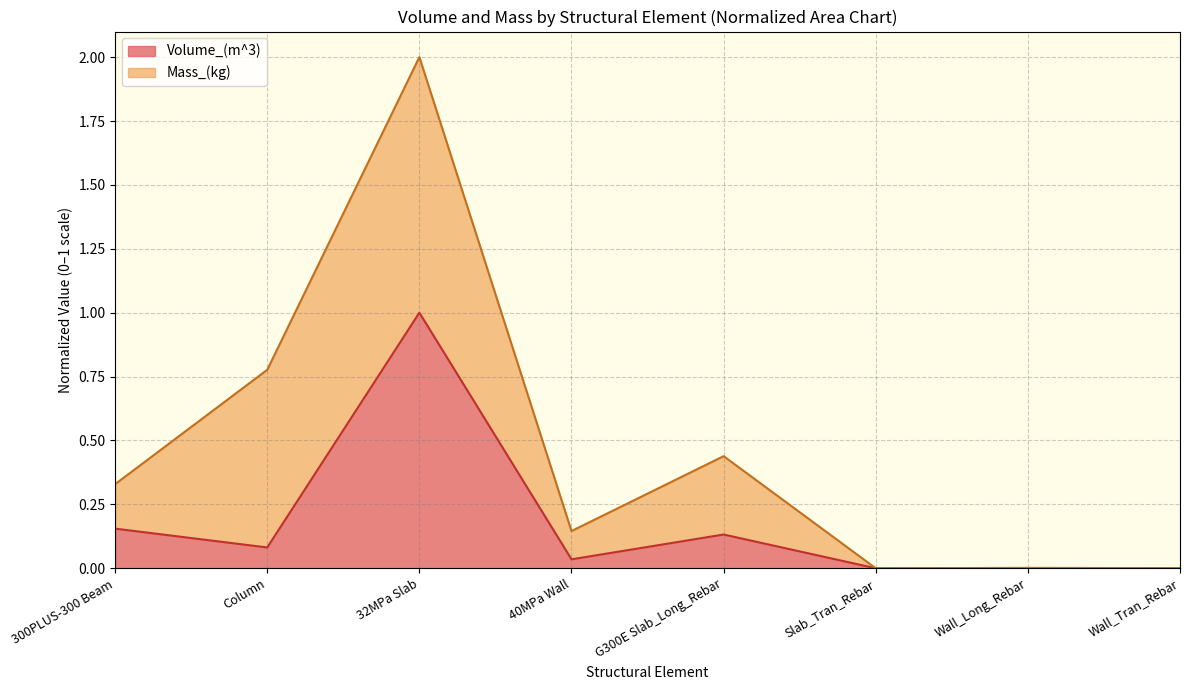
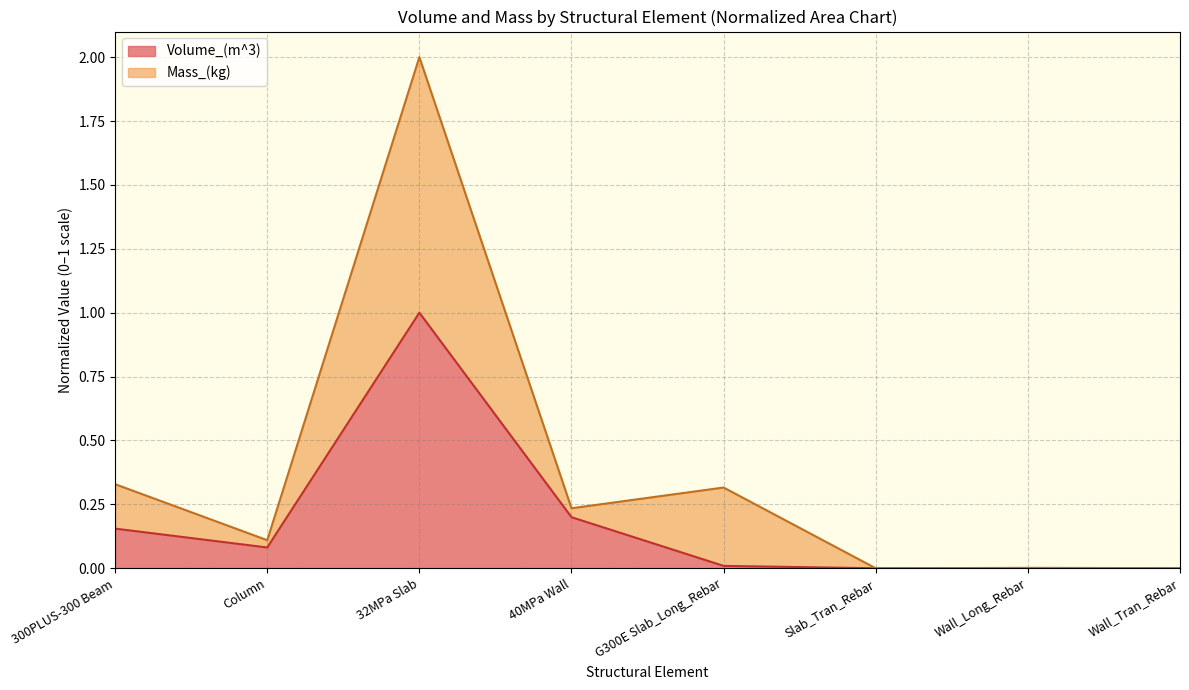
  {
    "Volume_(m^3)": {
      "300PLUS-300 Beam": 0.16,
      "Column": 0.08,
      "32MPa Slab": 1.00,
-     "40MPa Wall": 0.04,
-     "G300E Slab_Long_Rebar": 0.13
+     "40MPa Wall": 0.20,
+     "G300E Slab_Long_Rebar": 0.01
    },
    "Mass_(kg)": {
      "300PLUS-300 Beam": 0.17,
-     "Column": 0.70,
+     "Column": 0.03,
      "32MPa Slab": 1.00,
-     "40MPa Wall": 0.11,
+     "40MPa Wall": 0.04,
      "G300E Slab_Long_Rebar": 0.31
    }
  }
